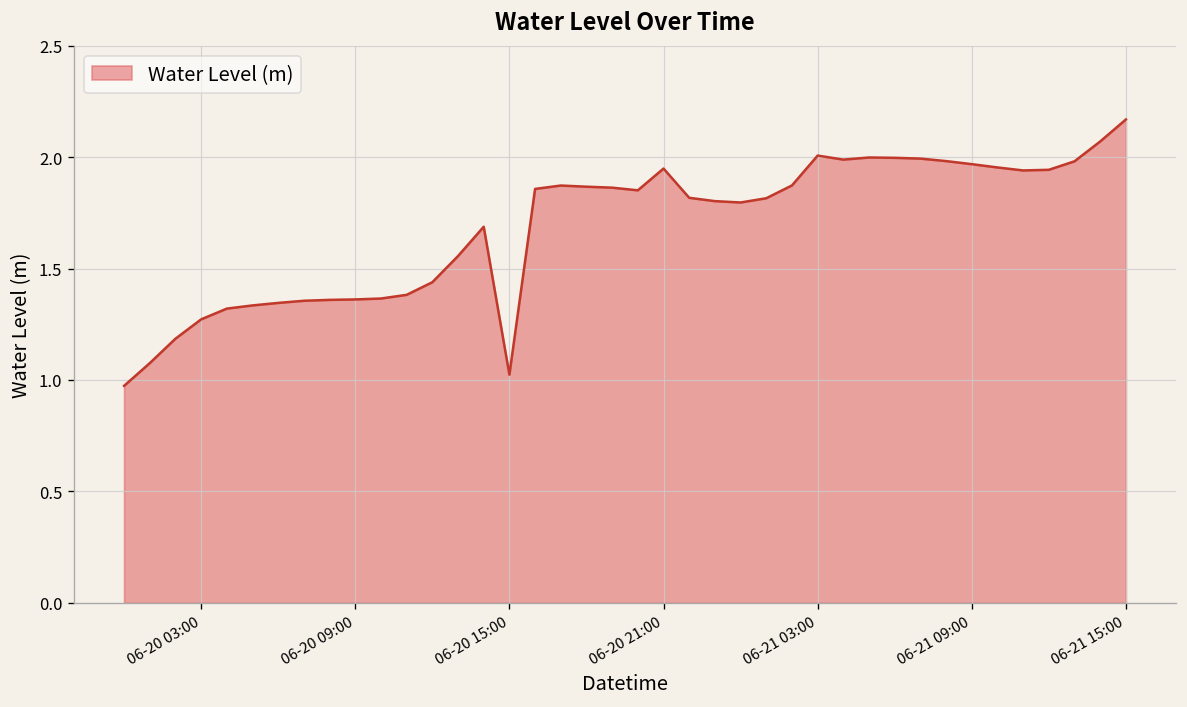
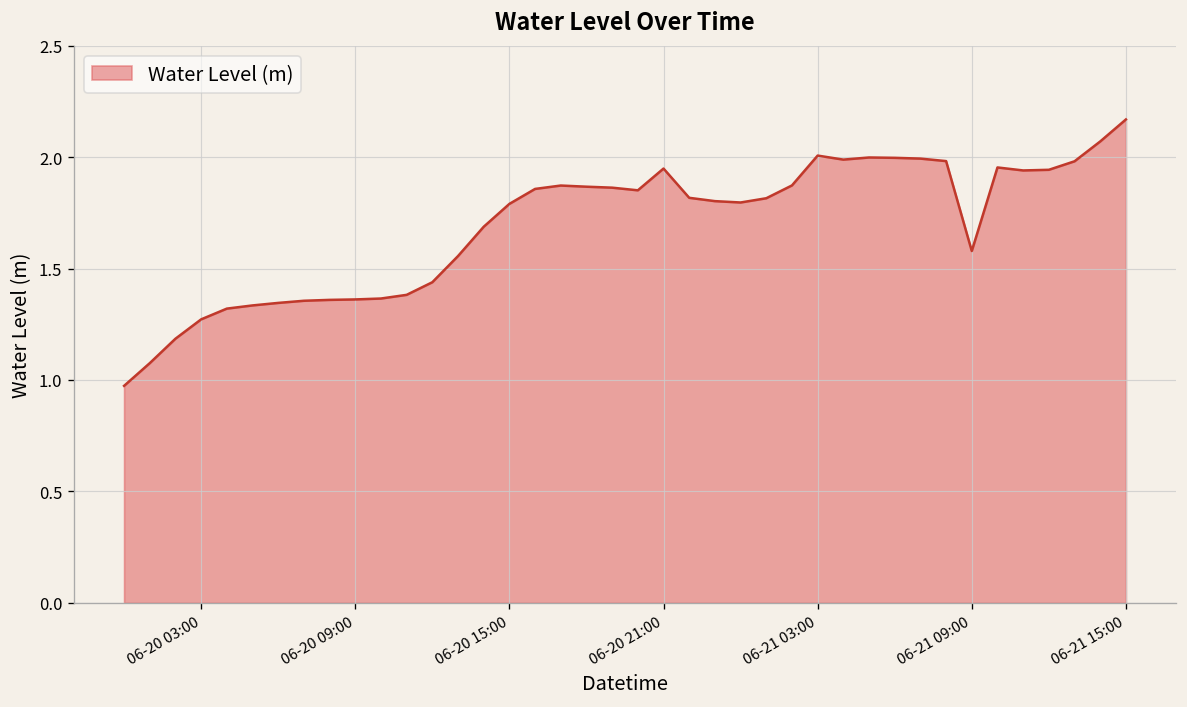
  {
    "06-20 03:00": 1.27,
    "06-20 09:00": 1.36,
-   "06-20 15:00": 1.02,
+   "06-20 15:00": 1.79,
    "06-20 21:00": 1.95,
    "06-21 03:00": 2.01,
-   "06-21 09:00": 1.97,
+   "06-21 09:00": 1.58,
    "06-21 15:00": 2.17
  }
